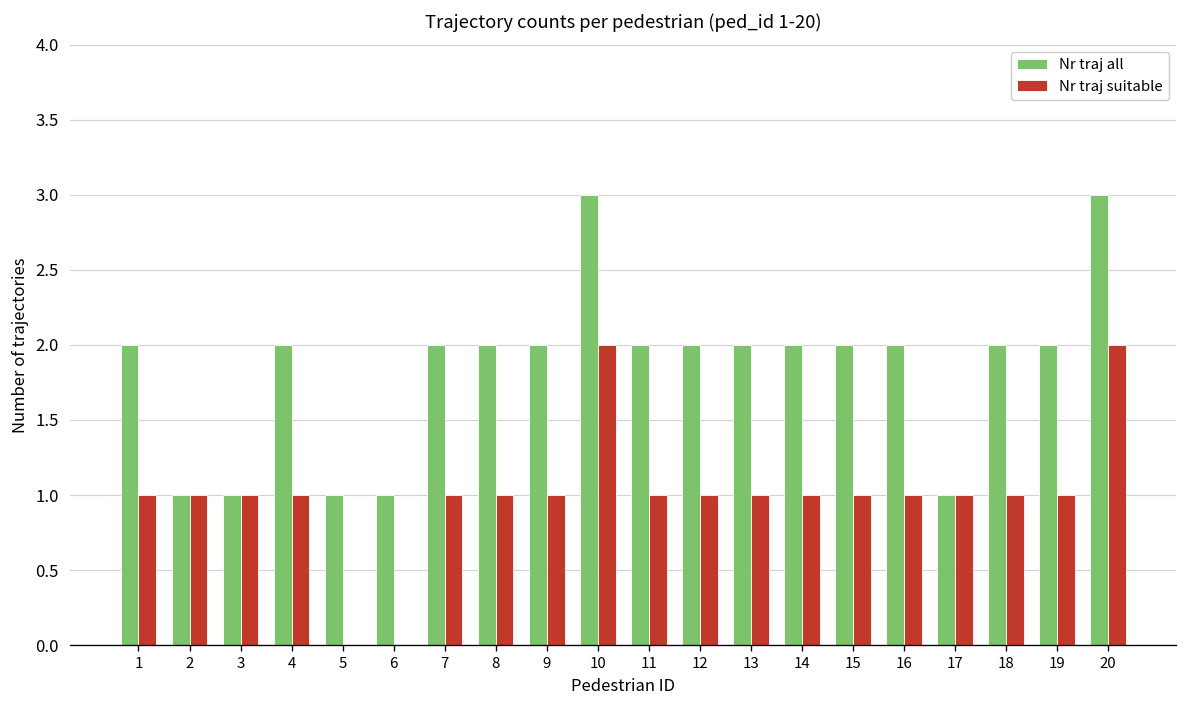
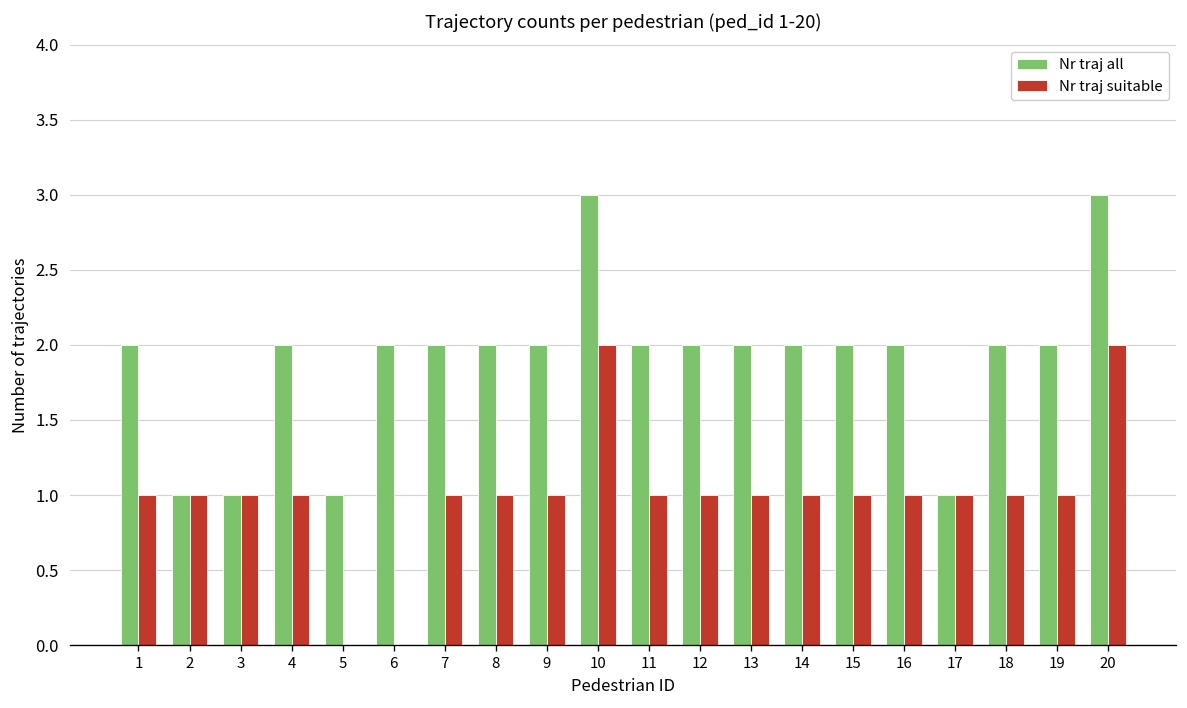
  {
    "Nr traj all": {
      "1": 2,
      "2": 1,
      "3": 1,
      "4": 2,
      "5": 1,
-     "6": 1,
+     "6": 2,
      "7": 2,
      "8": 2,
      "9": 2,
      "10": 3,
      "11": 2,
      "12": 2,
      "13": 2,
      "14": 2,
      "15": 2,
      "16": 2,
      "17": 1,
      "18": 2,
      "19": 2,
      "20": 3
    },
    "Nr traj suitable": {
      "1": 1,
      "2": 1,
      "3": 1,
      "4": 1,
      "5": 0,
      "6": 0,
      "7": 1,
      "8": 1,
      "9": 1,
      "10": 2,
      "11": 1,
      "12": 1,
      "13": 1,
      "14": 1,
      "15": 1,
      "16": 1,
      "17": 1,
      "18": 1,
      "19": 1,
      "20": 2
    }
  }
